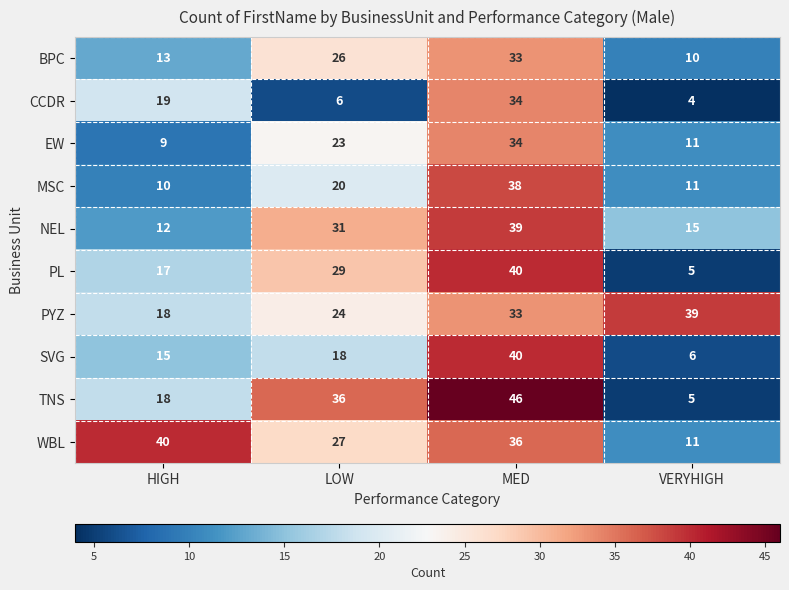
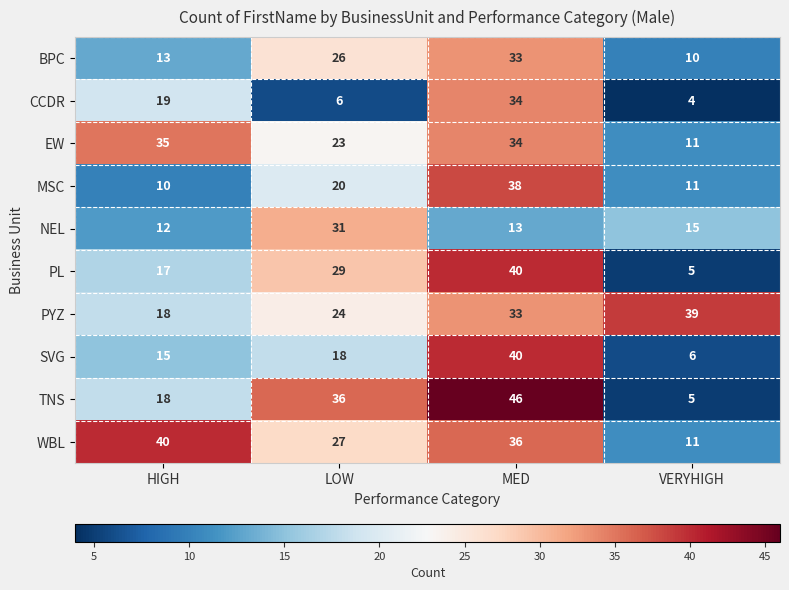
  {
    "BPC": {
      "HIGH": 13,
      "LOW": 26,
      "MED": 33,
      "VERYHIGH": 10
    },
    "CCDR": {
      "HIGH": 19,
      "LOW": 6,
      "MED": 34,
      "VERYHIGH": 4
    },
    "EW": {
-     "HIGH": 9,
+     "HIGH": 35,
      "LOW": 23,
      "MED": 34,
      "VERYHIGH": 11
    },
    "MSC": {
      "HIGH": 10,
      "LOW": 20,
      "MED": 38,
      "VERYHIGH": 11
    },
    "NEL": {
      "HIGH": 12,
      "LOW": 31,
-     "MED": 39,
+     "MED": 13,
      "VERYHIGH": 15
    },
    "PL": {
      "HIGH": 17,
      "LOW": 29,
      "MED": 40,
      "VERYHIGH": 5
    },
    "PYZ": {
      "HIGH": 18,
      "LOW": 24,
      "MED": 33,
      "VERYHIGH": 39
    },
    "SVG": {
      "HIGH": 15,
      "LOW": 18,
      "MED": 40,
      "VERYHIGH": 6
    },
    "TNS": {
      "HIGH": 18,
      "LOW": 36,
      "MED": 46,
      "VERYHIGH": 5
    },
    "WBL": {
      "HIGH": 40,
      "LOW": 27,
      "MED": 36,
      "VERYHIGH": 11
    }
  }
